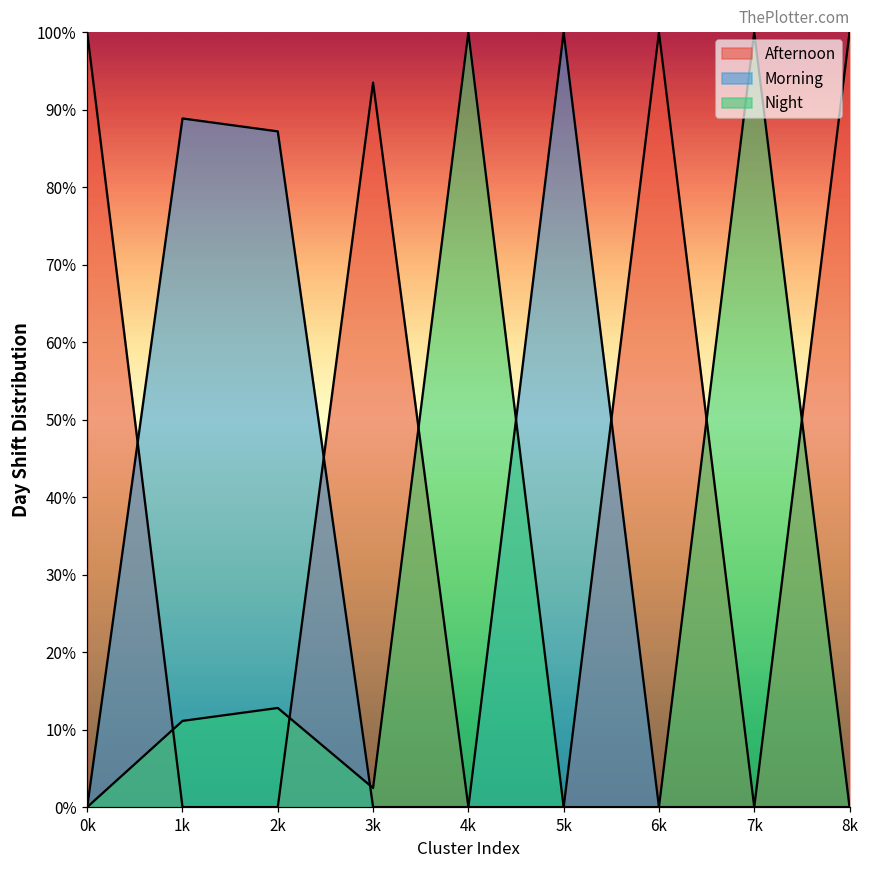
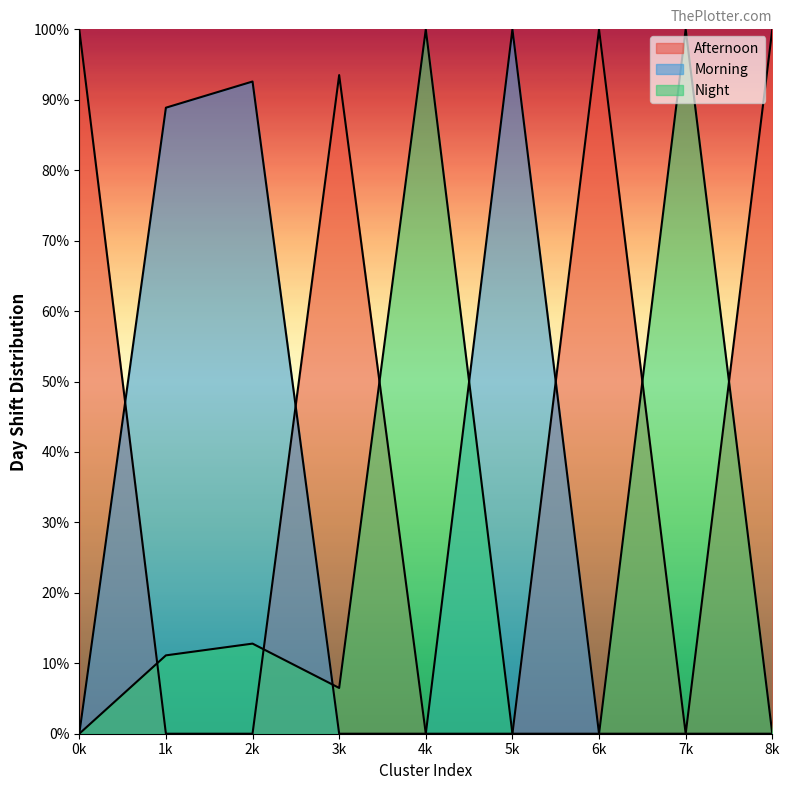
  {
    "Afternoon": {
      "0k": "100%",
      "1k": "0%",
      "2k": "0%",
      "3k": "94%",
      "6k": "100%",
      "8k": "100%"
    },
    "Morning": {
      "1k": "89%",
-     "2k": "87%",
+     "2k": "93%",
      "3k": "0%",
      "5k": "100%"
    },
    "Night": {
      "1k": "11%",
      "2k": "13%",
-     "3k": "2%",
+     "3k": "6%",
      "4k": "100%",
      "7k": "100%"
    }
  }
